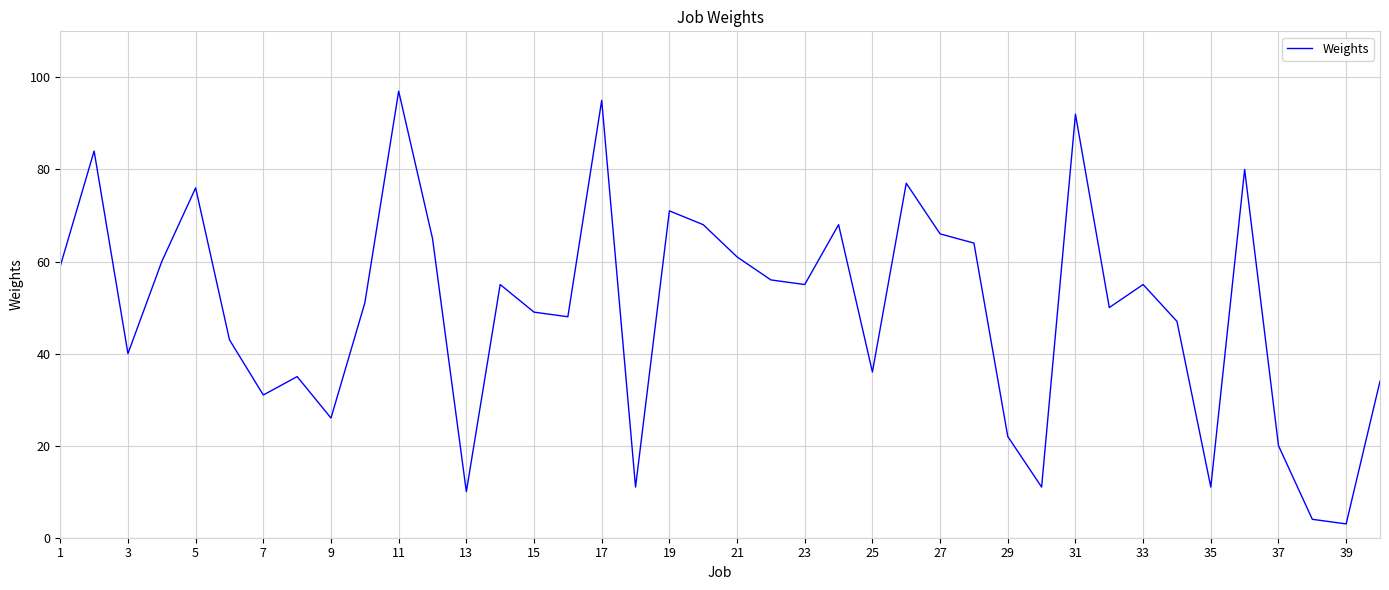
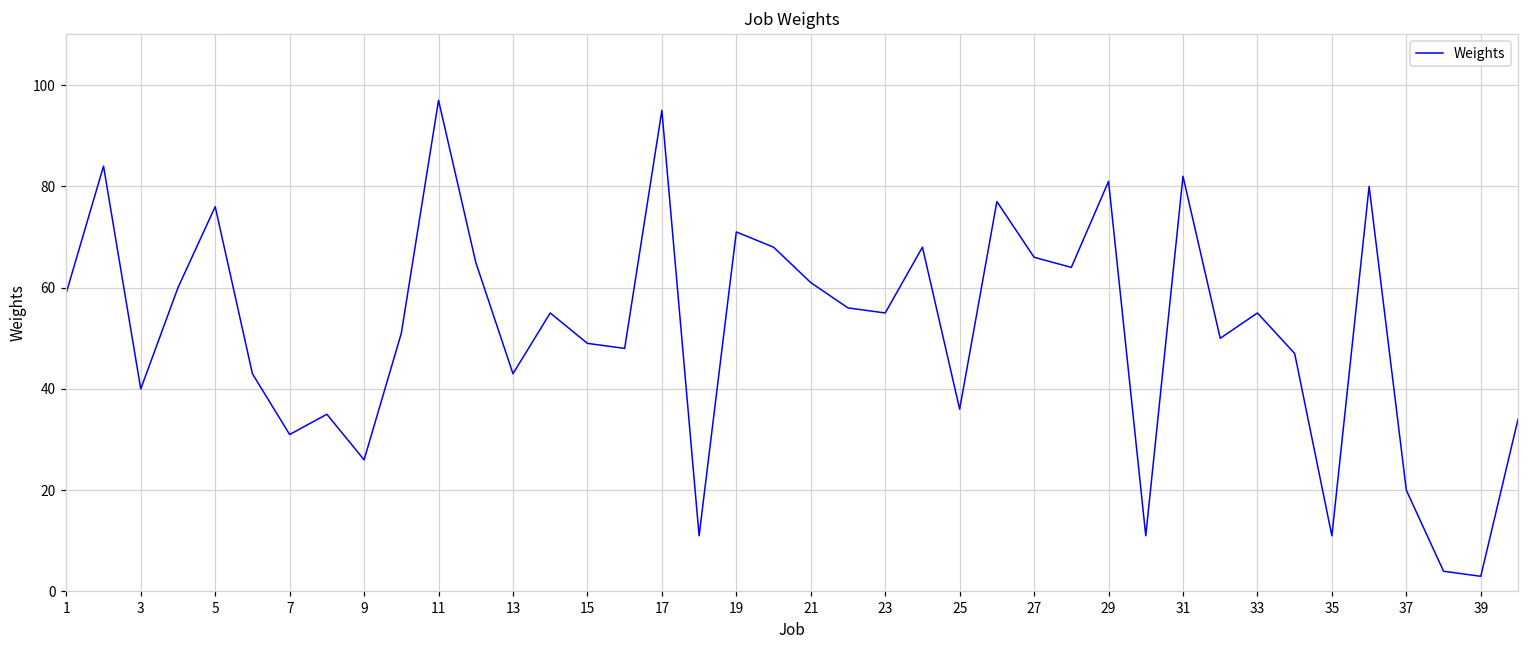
  {
    "1": 59,
    "3": 40,
    "5": 76,
    "7": 31,
    "9": 26,
    "11": 97,
-   "13": 10,
+   "13": 43,
    "15": 49,
    "17": 95,
    "19": 71,
    "21": 61,
    "23": 55,
    "25": 36,
    "27": 66,
-   "29": 22,
-   "31": 92,
+   "29": 81,
+   "31": 82,
    "33": 55,
    "35": 11,
    "37": 20,
    "39": 3
  }
